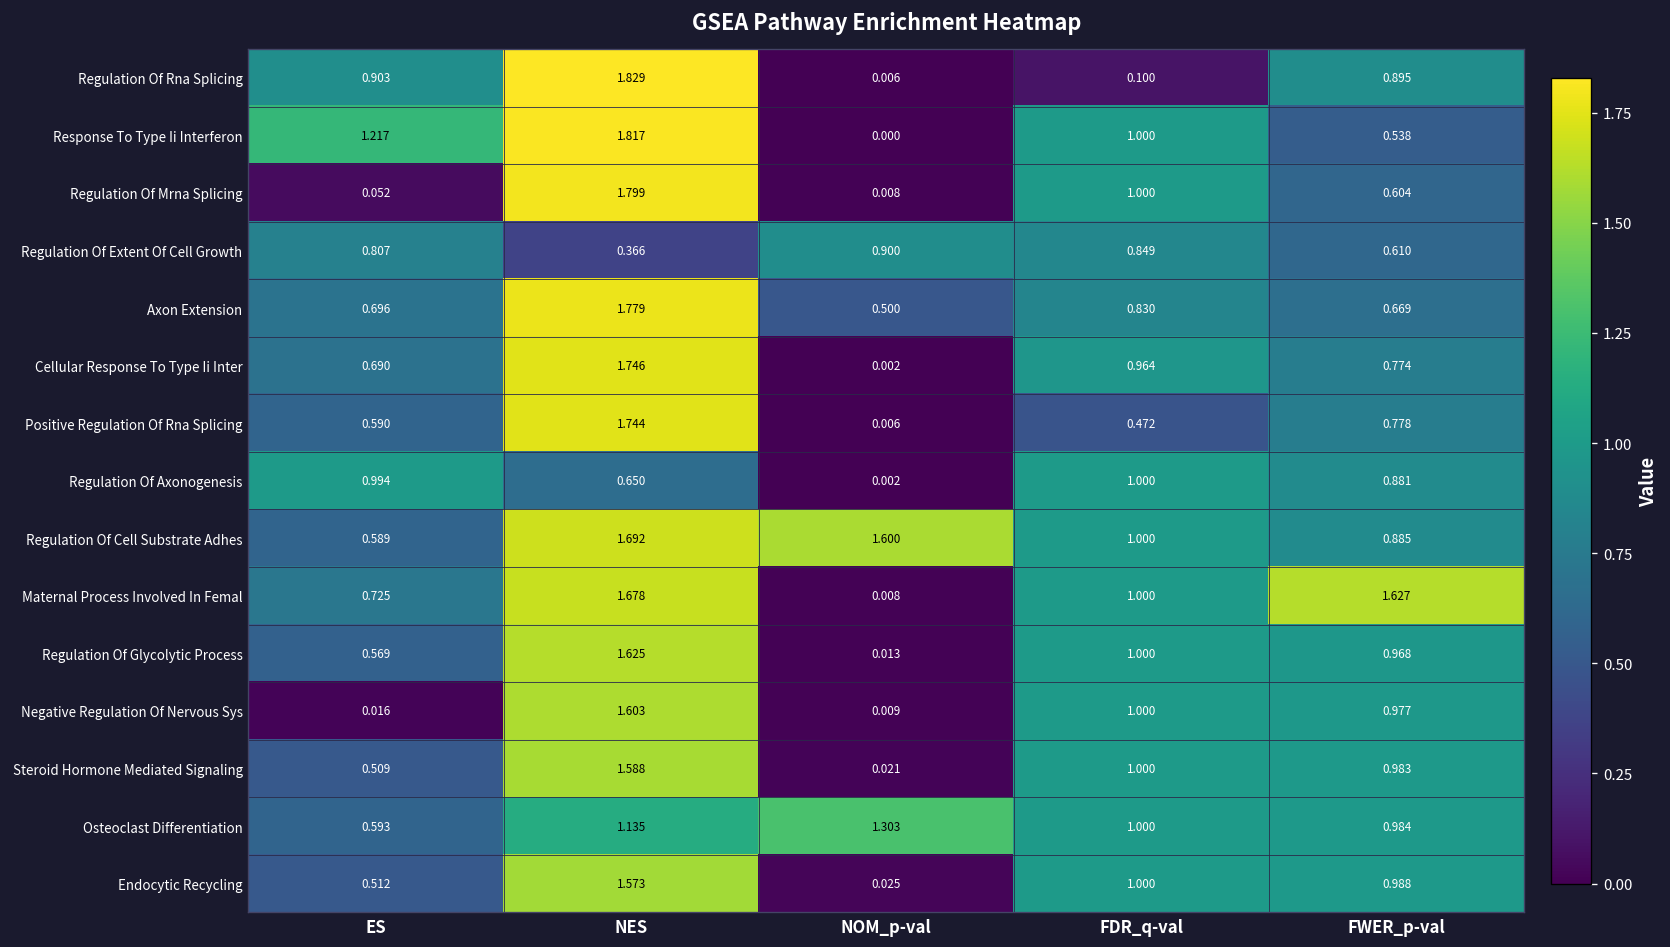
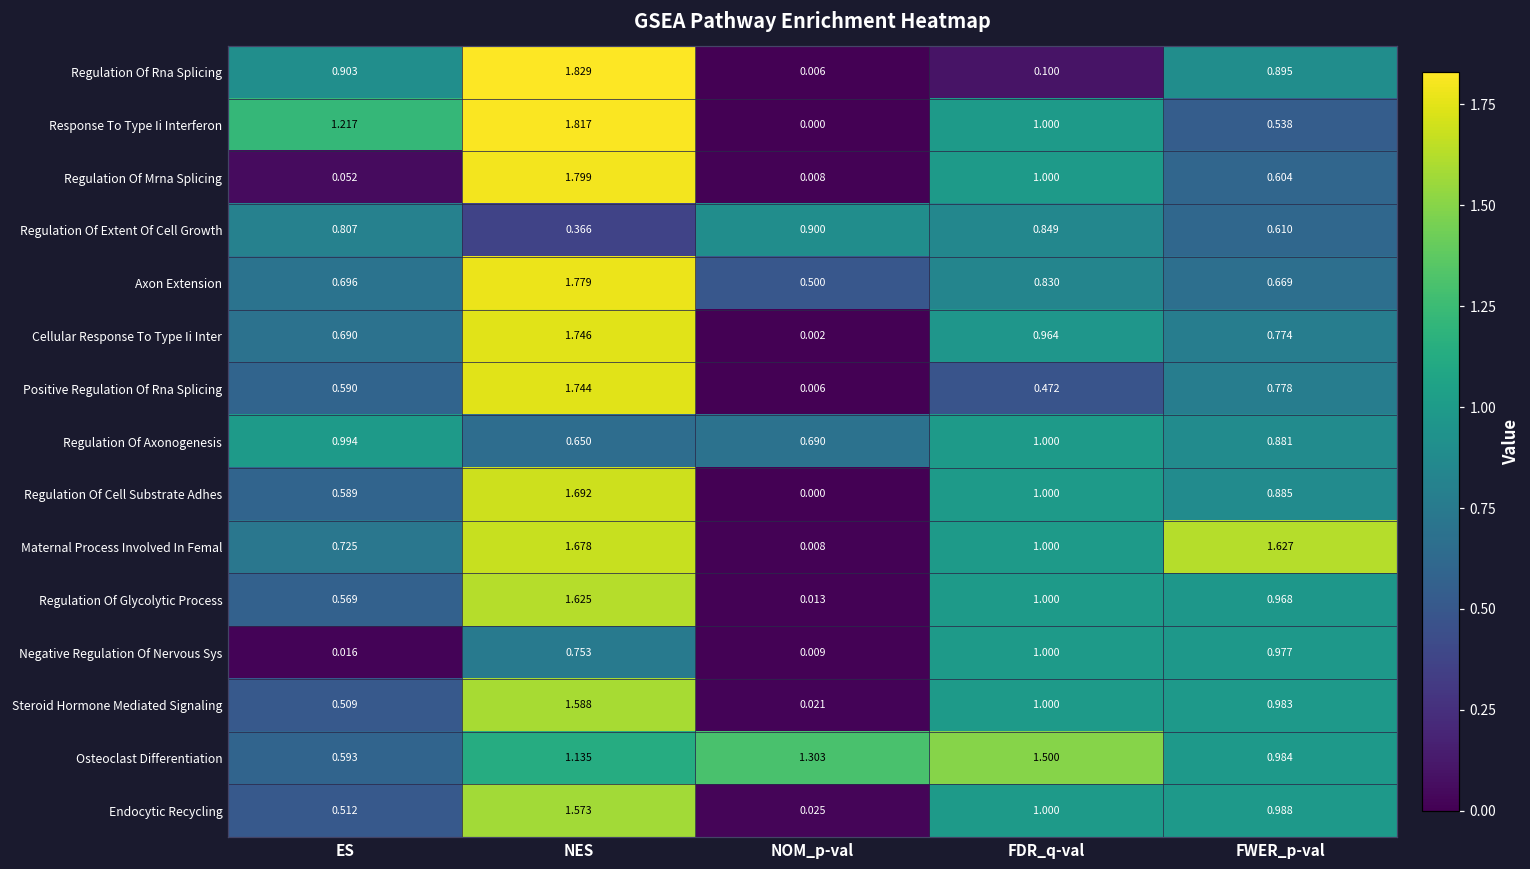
  {
    "Regulation Of Rna Splicing": {
      "ES": 0.903,
      "NES": 1.829,
      "NOM_p-val": 0.006,
      "FDR_q-val": 0.100,
      "FWER_p-val": 0.895
    },
    "Response To Type Ii Interferon": {
      "ES": 1.217,
      "NES": 1.817,
      "NOM_p-val": 0.000,
      "FDR_q-val": 1.000,
      "FWER_p-val": 0.538
    },
    "Regulation Of Mrna Splicing": {
      "ES": 0.052,
      "NES": 1.799,
      "NOM_p-val": 0.008,
      "FDR_q-val": 1.000,
      "FWER_p-val": 0.604
    },
    "Regulation Of Extent Of Cell Growth": {
      "ES": 0.807,
      "NES": 0.366,
      "NOM_p-val": 0.900,
      "FDR_q-val": 0.849,
      "FWER_p-val": 0.610
    },
    "Axon Extension": {
      "ES": 0.696,
      "NES": 1.779,
      "NOM_p-val": 0.500,
      "FDR_q-val": 0.830,
      "FWER_p-val": 0.669
    },
    "Cellular Response To Type Ii Inter": {
      "ES": 0.690,
      "NES": 1.746,
      "NOM_p-val": 0.002,
      "FDR_q-val": 0.964,
      "FWER_p-val": 0.774
    },
    "Positive Regulation Of Rna Splicing": {
      "ES": 0.590,
      "NES": 1.744,
      "NOM_p-val": 0.006,
      "FDR_q-val": 0.472,
      "FWER_p-val": 0.778
    },
    "Regulation Of Axonogenesis": {
      "ES": 0.994,
      "NES": 0.650,
-     "NOM_p-val": 0.002,
+     "NOM_p-val": 0.690,
      "FDR_q-val": 1.000,
      "FWER_p-val": 0.881
    },
    "Regulation Of Cell Substrate Adhes": {
      "ES": 0.589,
      "NES": 1.692,
-     "NOM_p-val": 1.600,
+     "NOM_p-val": 0.000,
      "FDR_q-val": 1.000,
      "FWER_p-val": 0.885
    },
    "Maternal Process Involved In Femal": {
      "ES": 0.725,
      "NES": 1.678,
      "NOM_p-val": 0.008,
      "FDR_q-val": 1.000,
      "FWER_p-val": 1.627
    },
    "Regulation Of Glycolytic Process": {
      "ES": 0.569,
      "NES": 1.625,
      "NOM_p-val": 0.013,
      "FDR_q-val": 1.000,
      "FWER_p-val": 0.968
    },
    "Negative Regulation Of Nervous Sys": {
      "ES": 0.016,
-     "NES": 1.603,
+     "NES": 0.753,
      "NOM_p-val": 0.009,
      "FDR_q-val": 1.000,
      "FWER_p-val": 0.977
    },
    "Steroid Hormone Mediated Signaling": {
      "ES": 0.509,
      "NES": 1.588,
      "NOM_p-val": 0.021,
      "FDR_q-val": 1.000,
      "FWER_p-val": 0.983
    },
    "Osteoclast Differentiation": {
      "ES": 0.593,
      "NES": 1.135,
      "NOM_p-val": 1.303,
-     "FDR_q-val": 1.000,
+     "FDR_q-val": 1.500,
      "FWER_p-val": 0.984
    },
    "Endocytic Recycling": {
      "ES": 0.512,
      "NES": 1.573,
      "NOM_p-val": 0.025,
      "FDR_q-val": 1.000,
      "FWER_p-val": 0.988
    }
  }
